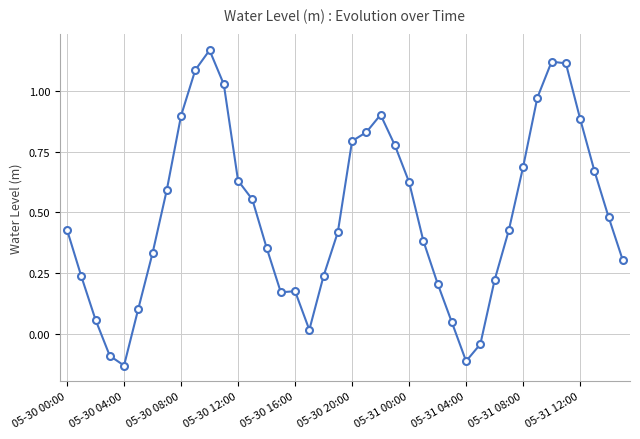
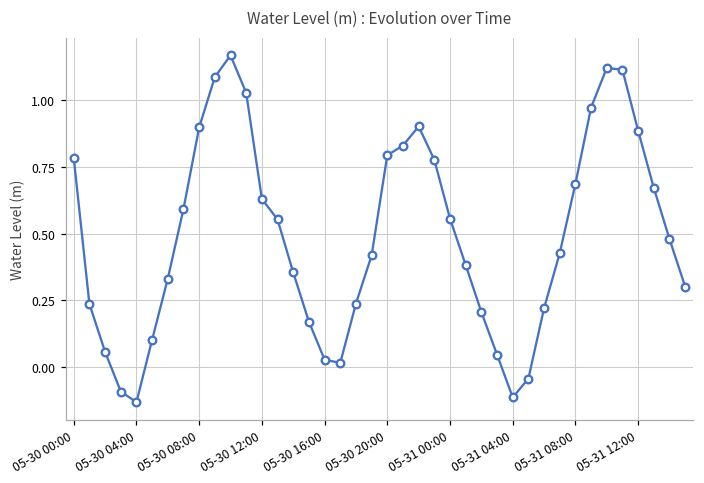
  {
-   "05-30 00:00": 0.43,
+   "05-30 00:00": 0.78,
    "05-30 04:00": -0.13,
    "05-30 08:00": 0.90,
    "05-30 12:00": 0.63,
-   "05-30 16:00": 0.17,
+   "05-30 16:00": 0.03,
    "05-30 20:00": 0.79,
-   "05-31 00:00": 0.62,
+   "05-31 00:00": 0.56,
    "05-31 04:00": -0.11,
    "05-31 08:00": 0.69,
    "05-31 12:00": 0.89
  }
